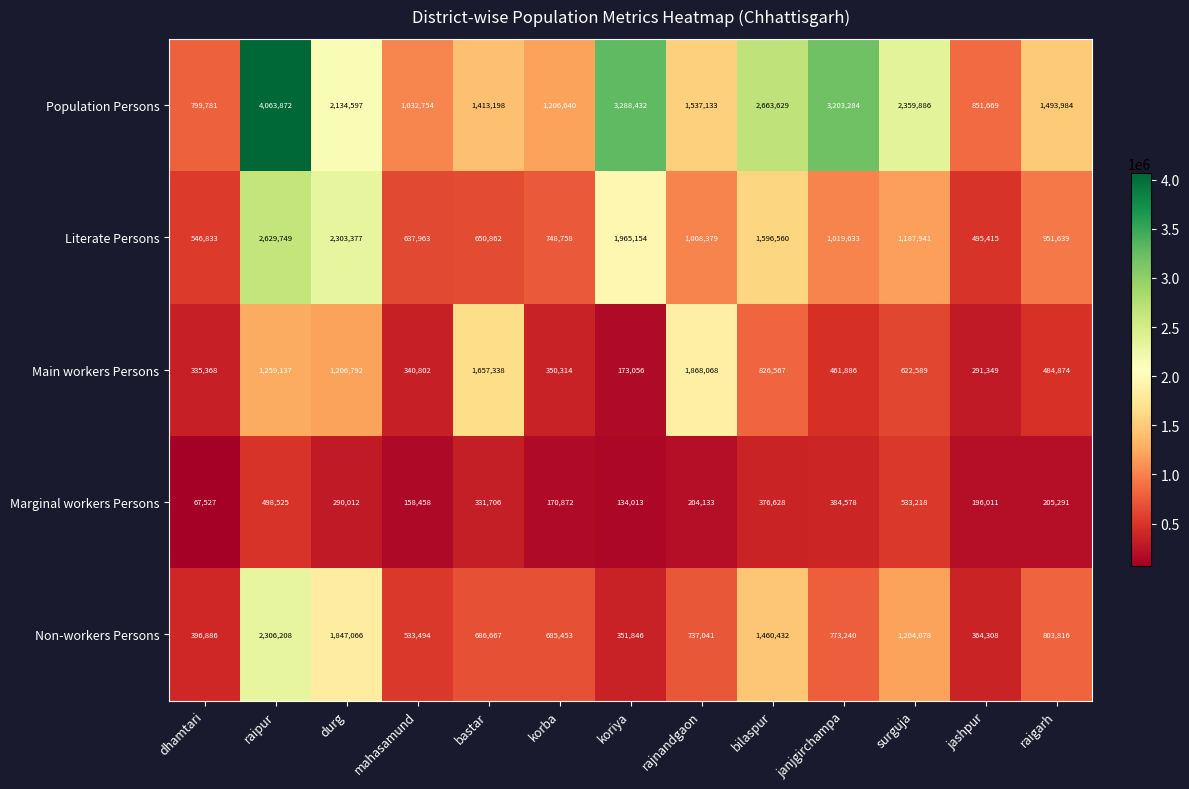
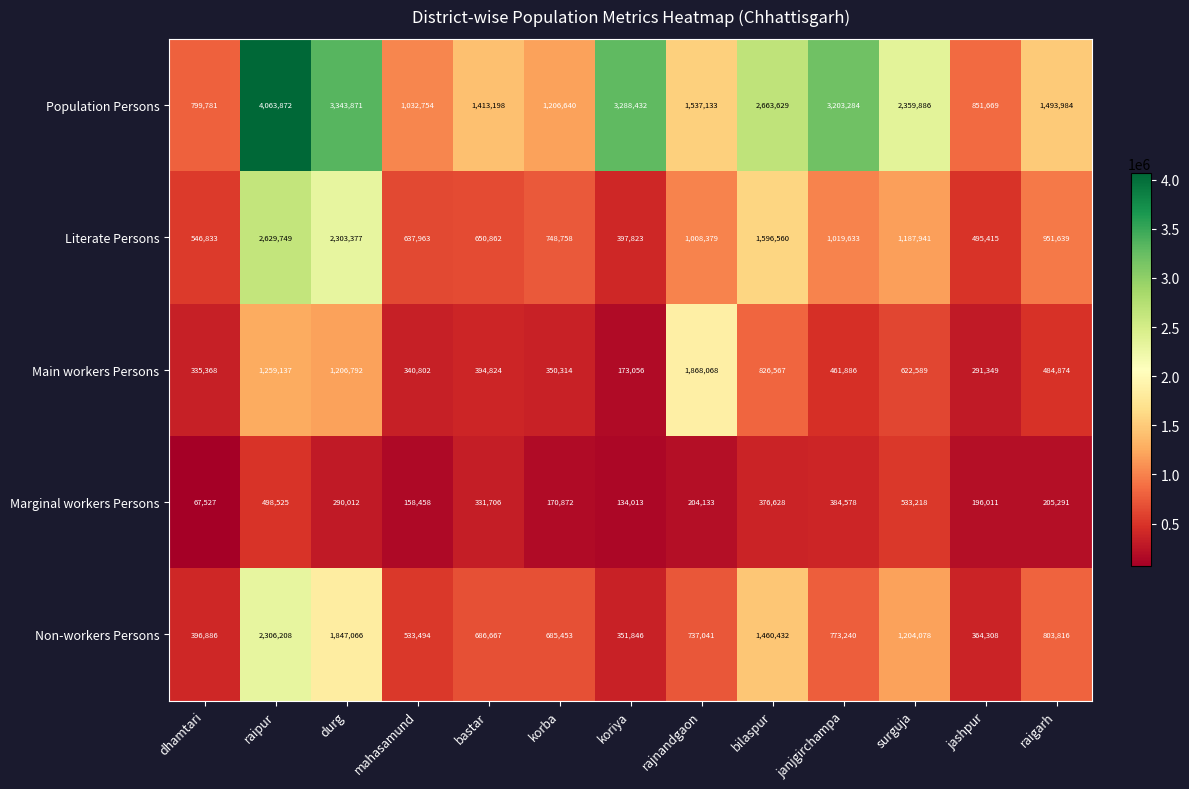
  {
    "Population Persons": {
      "dhamtari": "799,781",
      "raipur": "4,063,872",
-     "durg": "2,134,597",
+     "durg": "3,343,871",
      "mahasamund": "1,032,754",
      "bastar": "1,413,198",
      "korba": "1,206,640",
      "koriya": "3,288,432",
      "rajnandgaon": "1,537,133",
      "bilaspur": "2,663,629",
      "janjgirchampa": "3,203,284",
      "surguja": "2,359,886",
      "jashpur": "851,669",
      "raigarh": "1,493,984"
    },
    "Literate Persons": {
      "dhamtari": "546,833",
      "raipur": "2,629,749",
      "durg": "2,303,377",
      "mahasamund": "637,963",
      "bastar": "650,862",
      "korba": "748,758",
-     "koriya": "1,965,154",
+     "koriya": "397,823",
      "rajnandgaon": "1,008,379",
      "bilaspur": "1,596,560",
      "janjgirchampa": "1,019,633",
      "surguja": "1,187,941",
      "jashpur": "495,415",
      "raigarh": "951,639"
    },
    "Main workers Persons": {
      "dhamtari": "335,368",
      "raipur": "1,259,137",
      "durg": "1,206,792",
      "mahasamund": "340,802",
-     "bastar": "1,657,338",
+     "bastar": "394,824",
      "korba": "350,314",
      "koriya": "173,056",
      "rajnandgaon": "1,868,068",
      "bilaspur": "826,567",
      "janjgirchampa": "461,886",
      "surguja": "622,589",
      "jashpur": "291,349",
      "raigarh": "484,874"
    },
    "Marginal workers Persons": {
      "dhamtari": "67,527",
      "raipur": "498,525",
      "durg": "290,012",
      "mahasamund": "158,458",
      "bastar": "331,706",
      "korba": "170,872",
      "koriya": "134,013",
      "rajnandgaon": "204,133",
      "bilaspur": "376,628",
      "janjgirchampa": "384,578",
      "surguja": "533,218",
      "jashpur": "196,011",
      "raigarh": "205,291"
    },
    "Non-workers Persons": {
      "dhamtari": "396,886",
      "raipur": "2,306,208",
      "durg": "1,847,066",
      "mahasamund": "533,494",
      "bastar": "686,667",
      "korba": "685,453",
      "koriya": "351,846",
      "rajnandgaon": "737,041",
      "bilaspur": "1,460,432",
      "janjgirchampa": "773,240",
      "surguja": "1,204,078",
      "jashpur": "364,308",
      "raigarh": "803,816"
    }
  }
